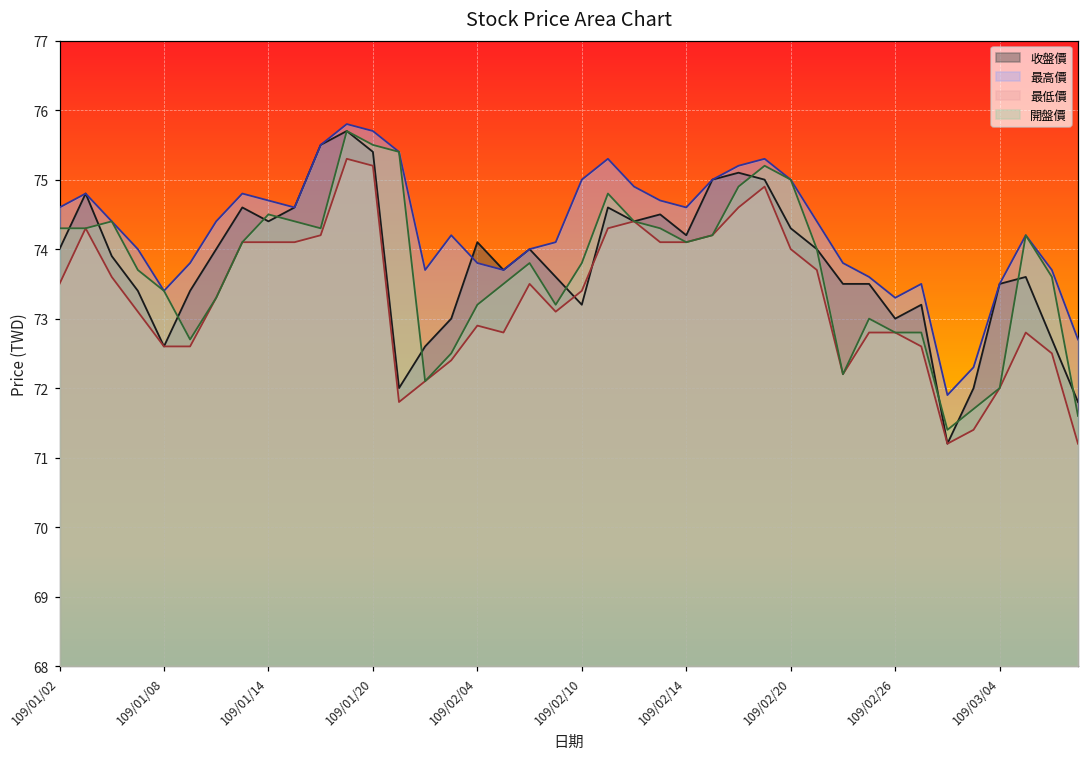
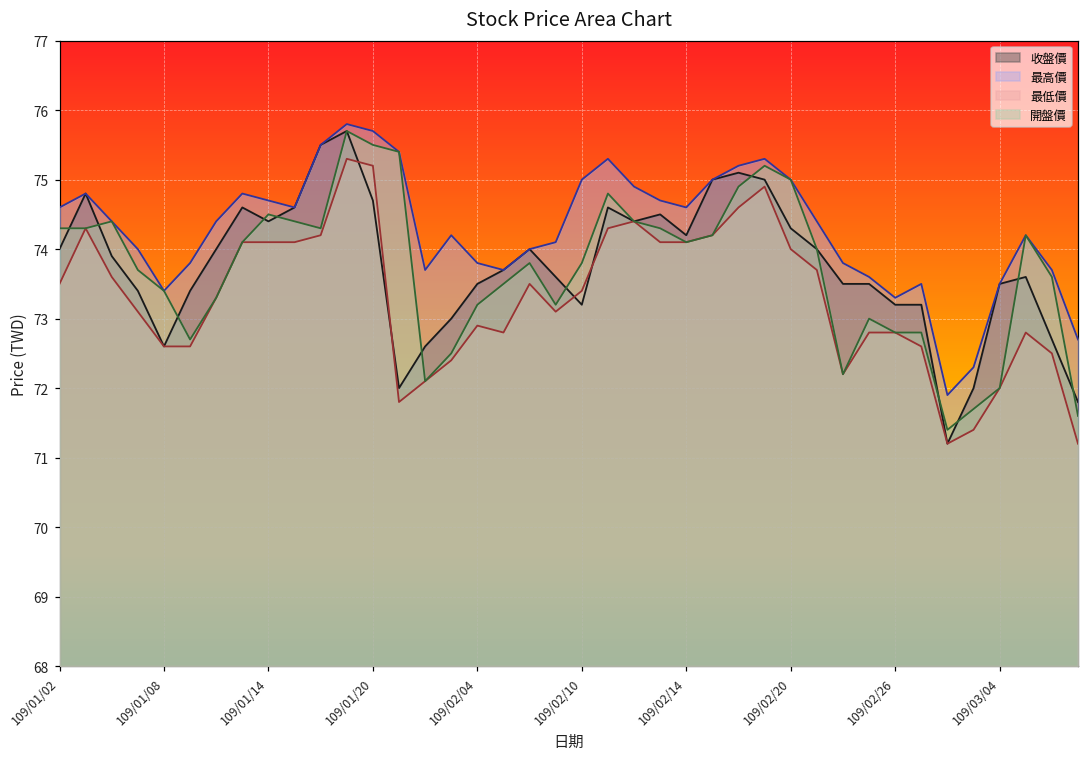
  {
    "收盤價": {
      "109/01/02": 74.0,
      "109/01/14": 74.4,
-     "109/01/20": 75.4,
-     "109/02/04": 74.1,
+     "109/01/20": 74.7,
+     "109/02/04": 73.5,
      "109/02/10": 73.2,
      "109/02/14": 74.2,
      "109/02/20": 74.3,
-     "109/02/26": 73.0
+     "109/02/26": 73.2
    }
  }
